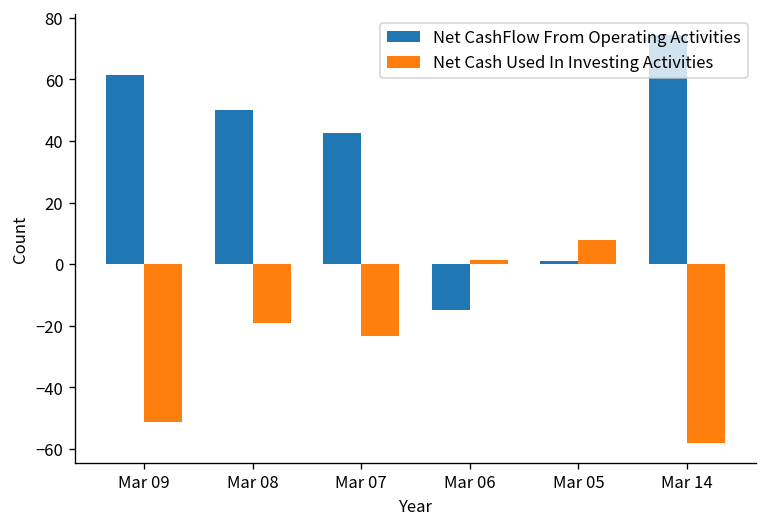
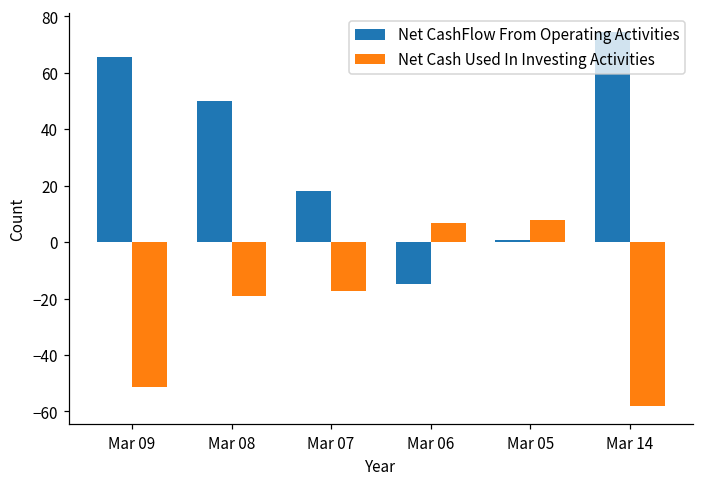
  {
    "Net CashFlow From Operating Activities": {
-     "Mar 09": 61,
+     "Mar 09": 66,
      "Mar 08": 50,
-     "Mar 07": 43,
+     "Mar 07": 18,
      "Mar 06": -15
    },
    "Net Cash Used In Investing Activities": {
      "Mar 09": -51,
      "Mar 08": -19,
-     "Mar 07": -23,
-     "Mar 06": 1,
+     "Mar 07": -17,
+     "Mar 06": 7,
      "Mar 05": 8,
      "Mar 14": -58
    }
  }
